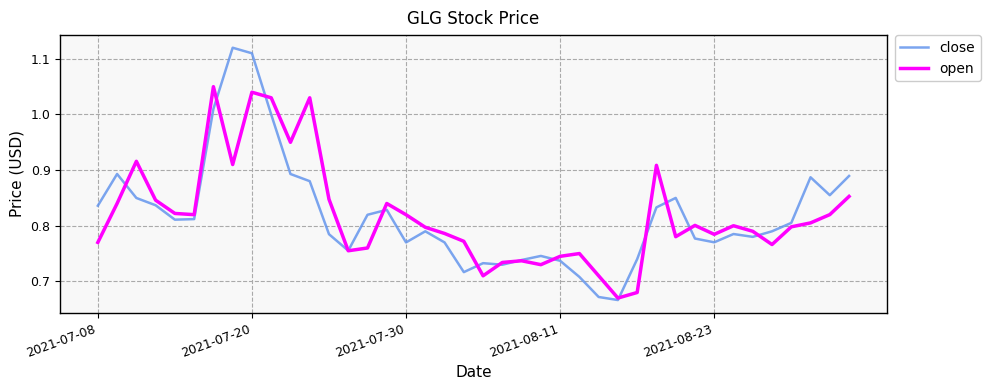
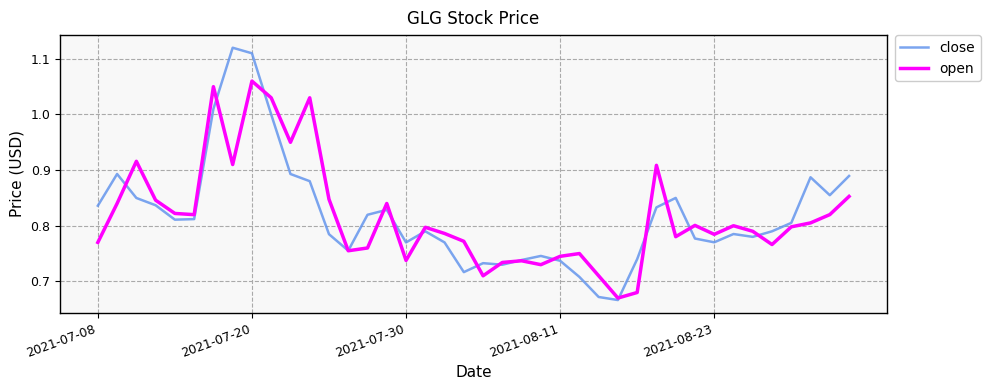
  {
    "close": {
      "2021-07-08": 0.84,
      "2021-07-20": 1.11,
      "2021-07-30": 0.77,
      "2021-08-11": 0.74,
      "2021-08-23": 0.77
    },
    "open": {
      "2021-07-08": 0.77,
-     "2021-07-20": 1.04,
-     "2021-07-30": 0.82,
+     "2021-07-20": 1.06,
+     "2021-07-30": 0.74,
      "2021-08-11": 0.75,
      "2021-08-23": 0.78
    }
  }
